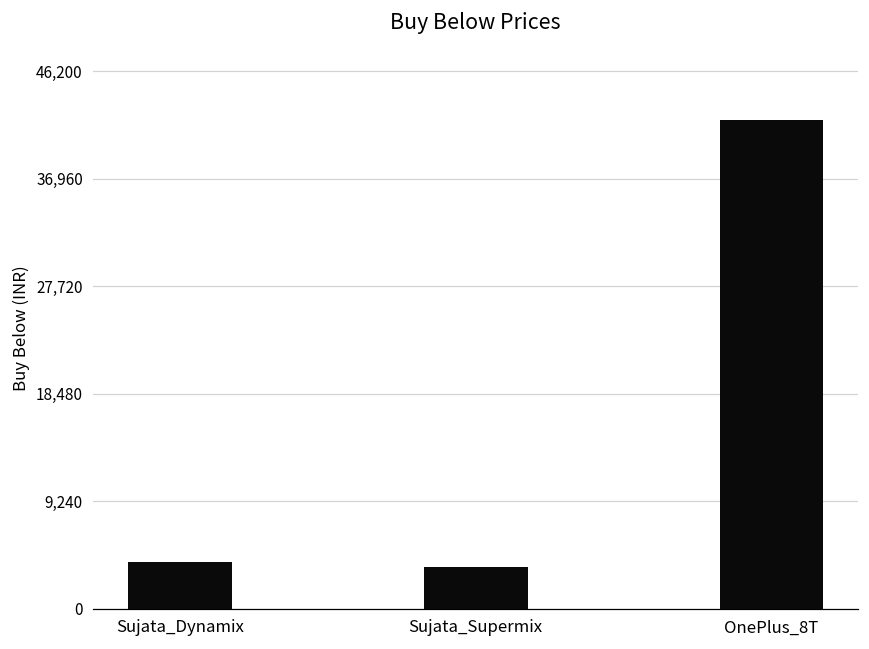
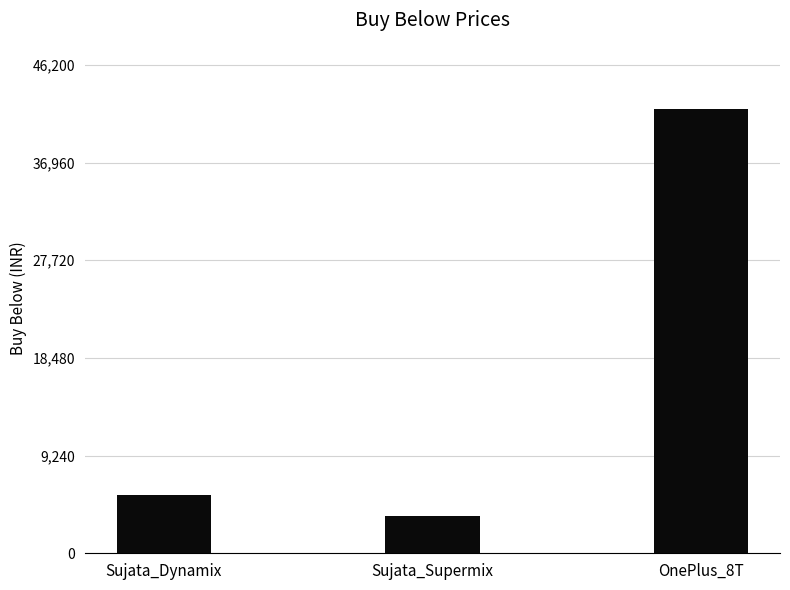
  {
-   "Sujata_Dynamix": "4,000",
+   "Sujata_Dynamix": "5,500",
    "Sujata_Supermix": "3,500",
    "OnePlus_8T": "42,000"
  }
